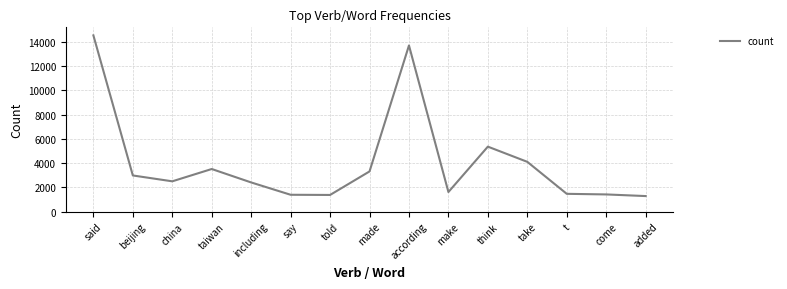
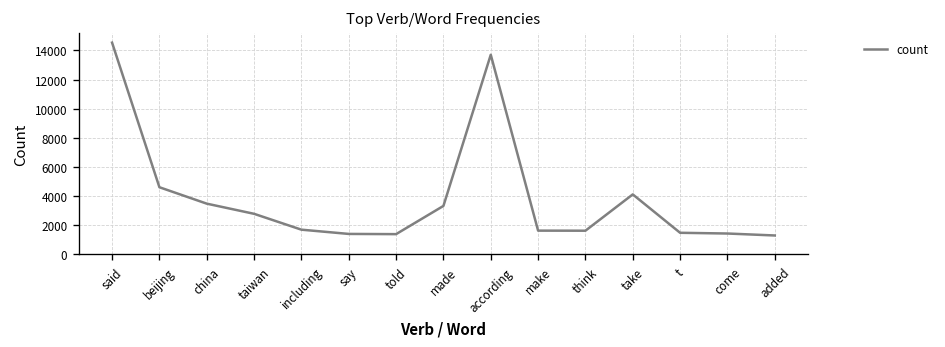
  {
    "said": 14500,
-   "beijing": 3000,
-   "china": 2500,
-   "taiwan": 3500,
-   "including": 2400,
+   "beijing": 4600,
+   "china": 3500,
+   "taiwan": 2800,
+   "including": 1700,
    "say": 1400,
    "told": 1400,
    "made": 3300,
    "according": 13700,
    "make": 1600,
-   "think": 5400,
+   "think": 1600,
    "take": 4100,
    "t": 1500,
    "come": 1400,
    "added": 1300
  }
